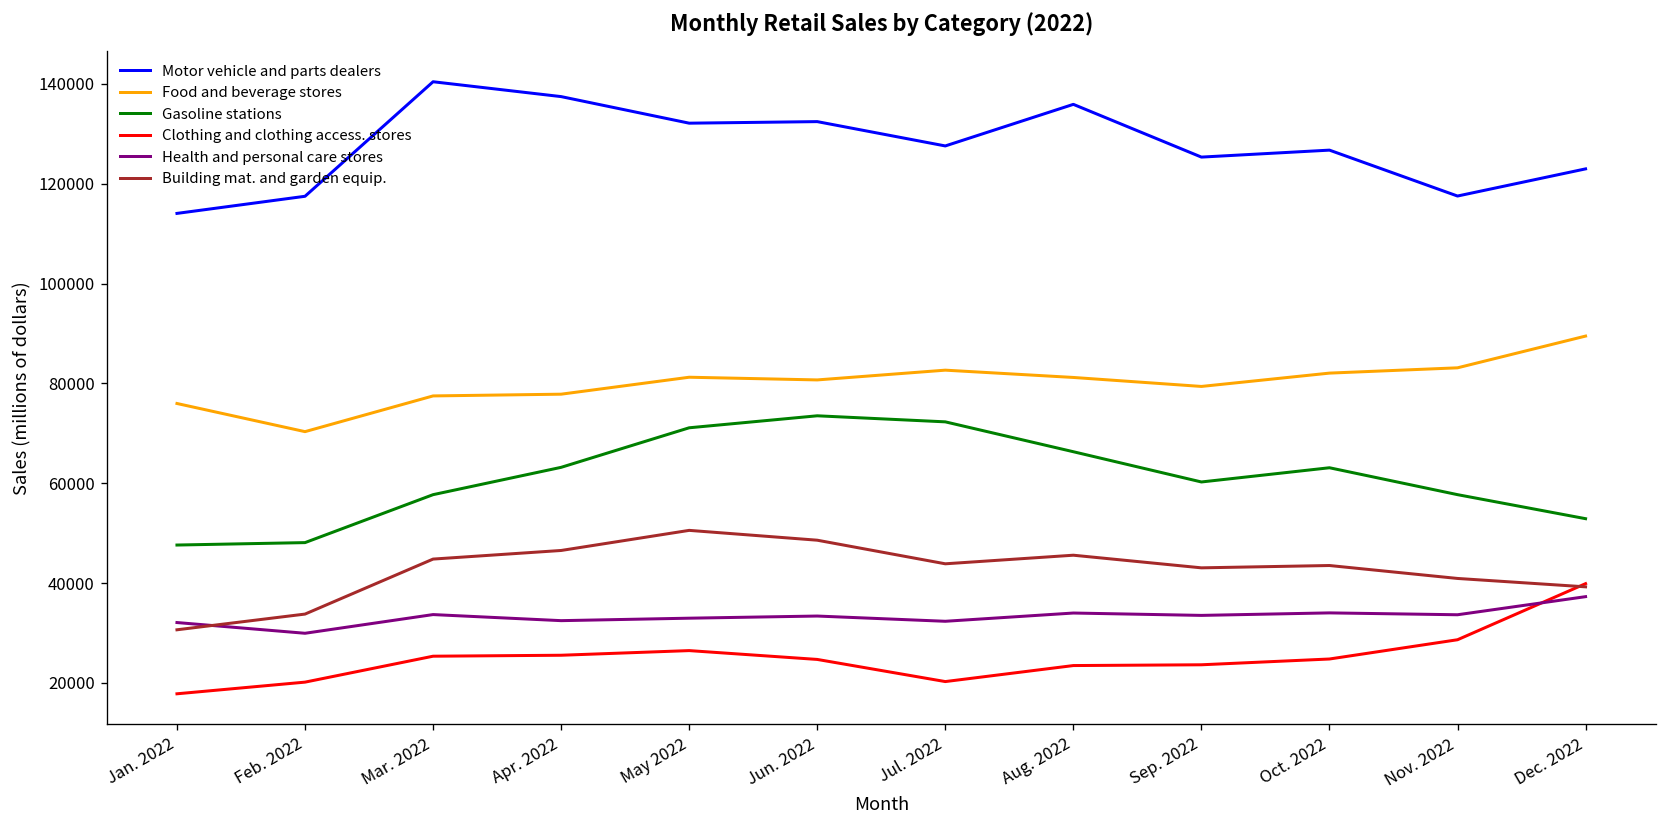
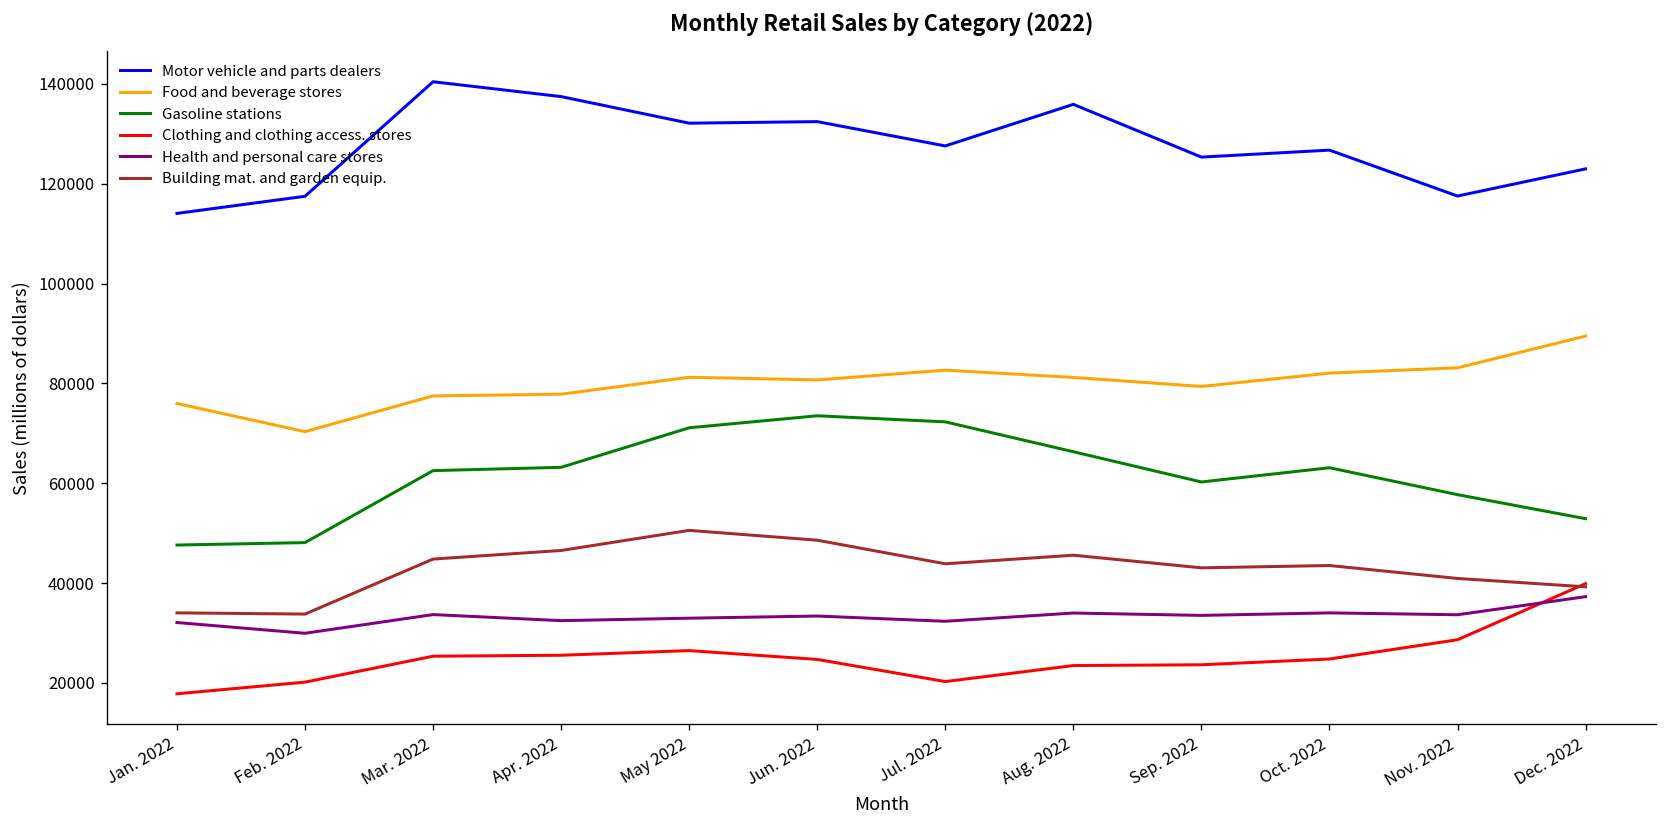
  {
    "Motor vehicle and parts dealers": {
      "Jan. 2022": 114000,
      "Feb. 2022": 117000,
      "Mar. 2022": 140000,
      "Apr. 2022": 137000,
      "May 2022": 132000,
      "Jun. 2022": 132000,
      "Jul. 2022": 128000,
      "Aug. 2022": 136000,
      "Sep. 2022": 125000,
      "Oct. 2022": 127000,
      "Nov. 2022": 118000,
      "Dec. 2022": 123000
    },
    "Food and beverage stores": {
      "Jan. 2022": 76000,
      "Feb. 2022": 70000,
      "Mar. 2022": 77000,
      "Apr. 2022": 78000,
      "May 2022": 81000,
      "Jun. 2022": 81000,
      "Jul. 2022": 83000,
      "Aug. 2022": 81000,
      "Sep. 2022": 79000,
      "Oct. 2022": 82000,
      "Nov. 2022": 83000,
      "Dec. 2022": 89000
    },
    "Gasoline stations": {
      "Jan. 2022": 48000,
      "Feb. 2022": 48000,
-     "Mar. 2022": 58000,
+     "Mar. 2022": 63000,
      "Apr. 2022": 63000,
      "May 2022": 71000,
      "Jun. 2022": 74000,
      "Jul. 2022": 72000,
      "Aug. 2022": 66000,
      "Sep. 2022": 60000,
      "Oct. 2022": 63000,
      "Nov. 2022": 58000,
      "Dec. 2022": 53000
    },
    "Clothing and clothing access. stores": {
      "Jan. 2022": 18000,
      "Feb. 2022": 20000,
      "Mar. 2022": 25000,
      "Apr. 2022": 26000,
      "May 2022": 26000,
      "Jun. 2022": 25000,
      "Jul. 2022": 20000,
      "Aug. 2022": 23000,
      "Sep. 2022": 24000,
      "Oct. 2022": 25000,
      "Nov. 2022": 29000,
      "Dec. 2022": 40000
    },
    "Health and personal care stores": {
      "Jan. 2022": 32000,
      "Feb. 2022": 30000,
      "Mar. 2022": 34000,
      "Apr. 2022": 32000,
      "May 2022": 33000,
      "Jun. 2022": 33000,
      "Jul. 2022": 32000,
      "Aug. 2022": 34000,
      "Sep. 2022": 34000,
      "Oct. 2022": 34000,
      "Nov. 2022": 34000,
      "Dec. 2022": 37000
    },
    "Building mat. and garden equip.": {
-     "Jan. 2022": 31000,
+     "Jan. 2022": 34000,
      "Feb. 2022": 34000,
      "Mar. 2022": 45000,
      "Apr. 2022": 47000,
      "May 2022": 51000,
      "Jun. 2022": 49000,
      "Jul. 2022": 44000,
      "Aug. 2022": 46000,
      "Sep. 2022": 43000,
      "Oct. 2022": 44000,
      "Nov. 2022": 41000,
      "Dec. 2022": 39000
    }
  }
